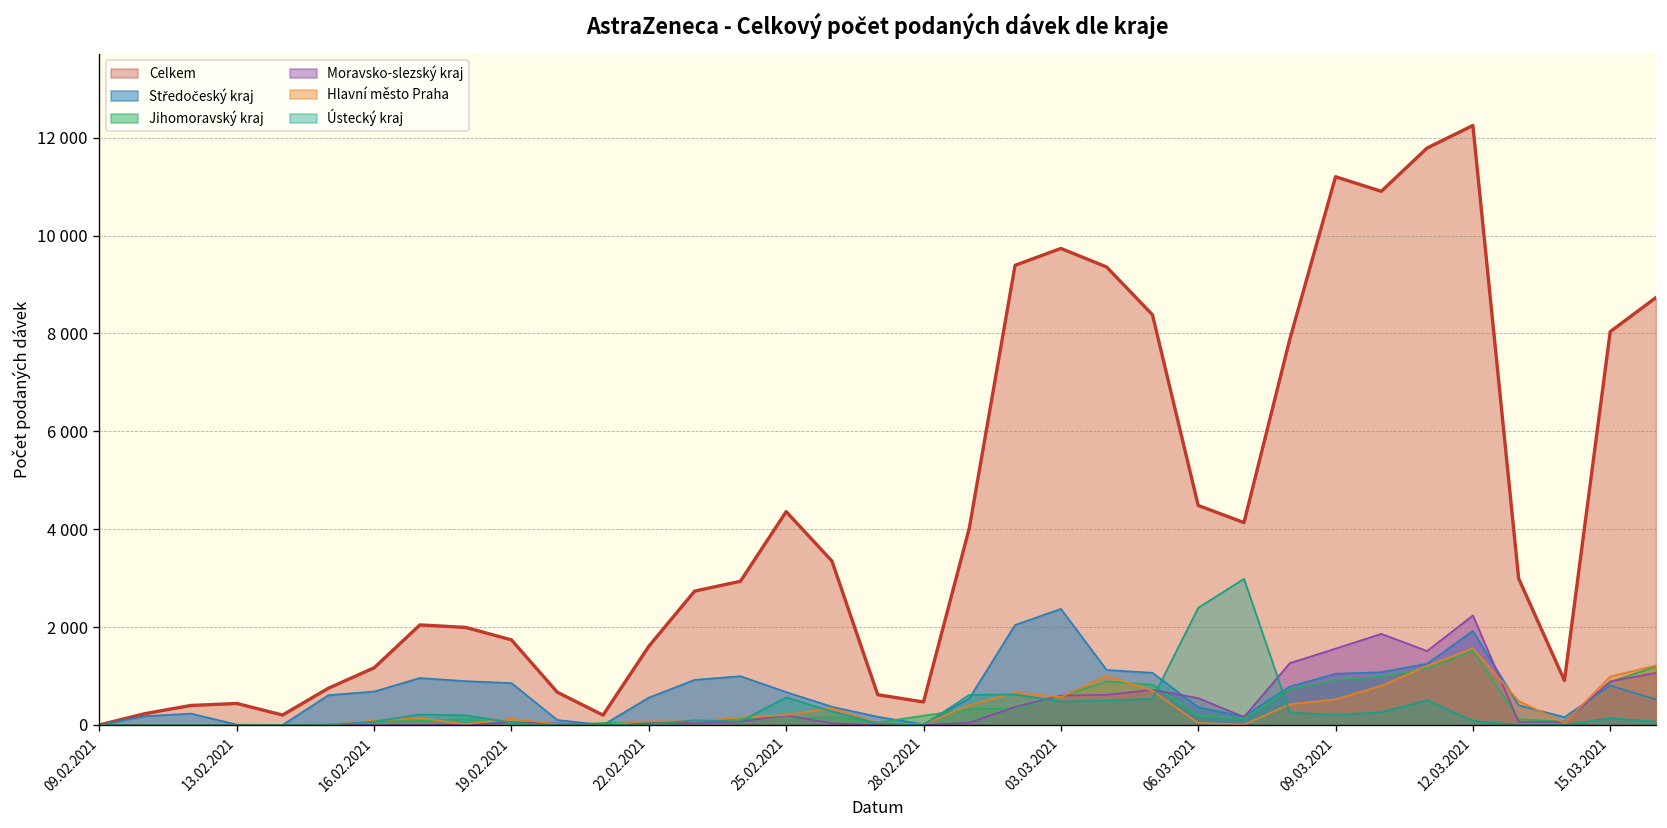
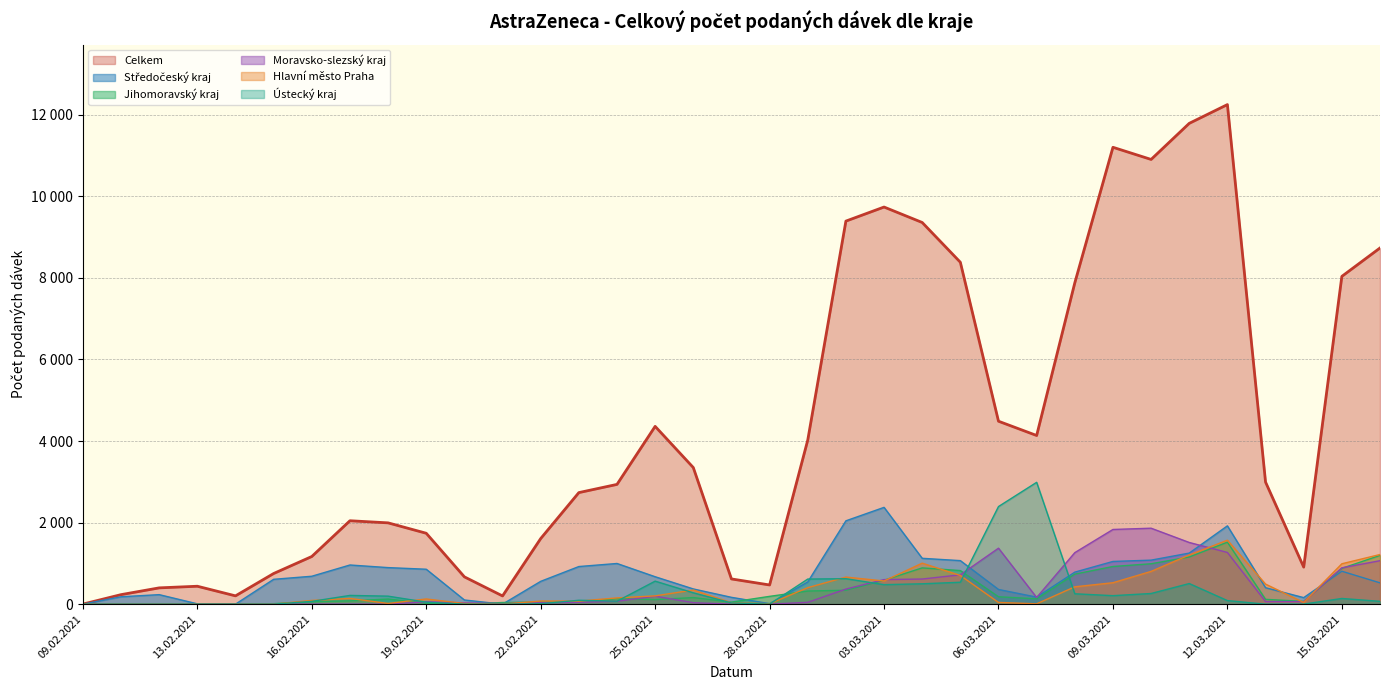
  {
    "Moravsko-slezský kraj": {
-     "06.03.2021": 500,
-     "09.03.2021": 1600,
-     "12.03.2021": 2200
+     "06.03.2021": 1400,
+     "09.03.2021": 1800,
+     "12.03.2021": 1300
    }
  }
